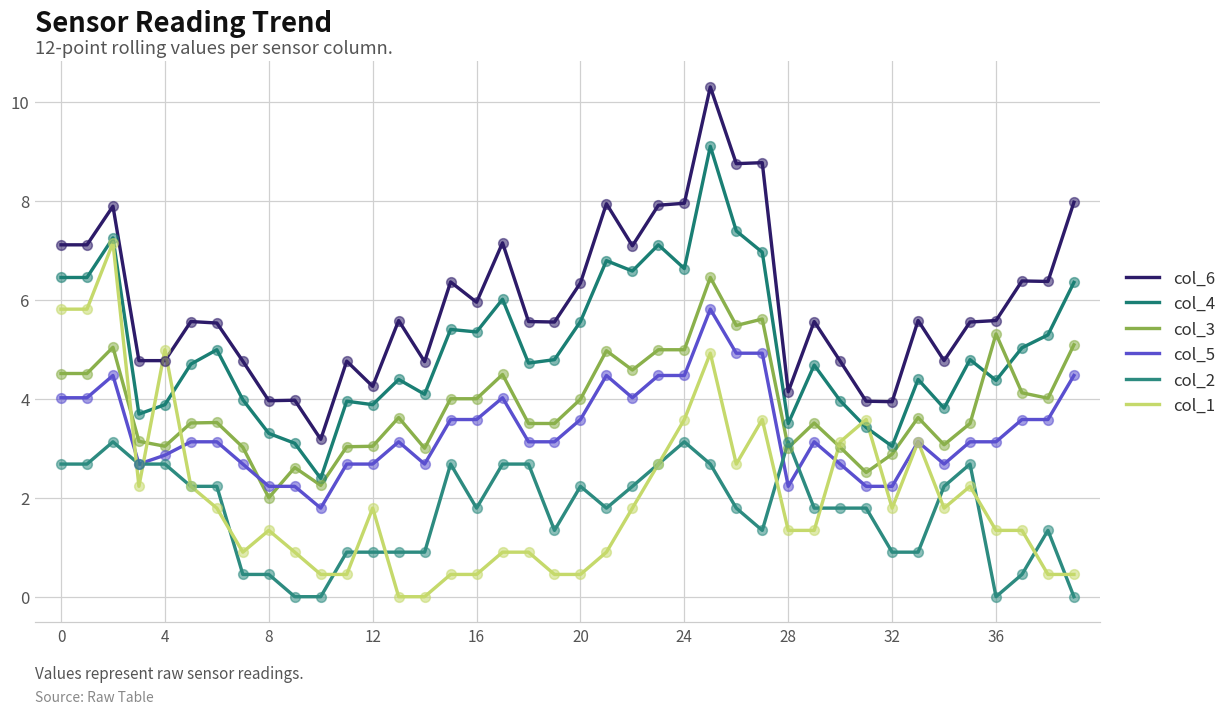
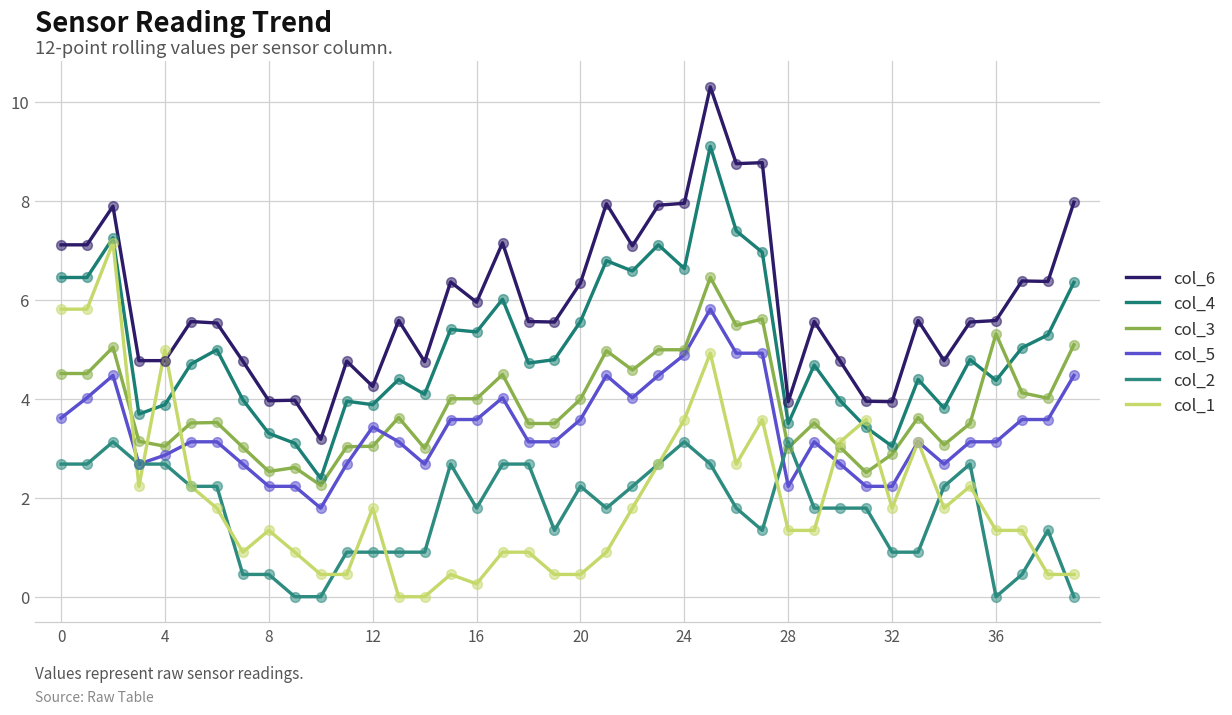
  {
    "col_6": {
      "0": 7.1,
      "4": 4.8,
      "8": 4.0,
      "12": 4.3,
      "16": 6.0,
      "20": 6.3,
      "24": 8.0,
-     "28": 4.1,
+     "28": 3.9,
      "32": 3.9,
      "36": 5.6
    },
    "col_3": {
      "0": 4.5,
      "4": 3.0,
-     "8": 2.0,
+     "8": 2.5,
      "12": 3.0,
      "16": 4.0,
      "20": 4.0,
      "24": 5.0,
      "28": 3.0,
      "32": 2.9,
      "36": 5.3
    },
    "col_5": {
-     "0": 4.0,
+     "0": 3.6,
      "4": 2.9,
      "8": 2.2,
-     "12": 2.7,
+     "12": 3.4,
      "16": 3.6,
      "20": 3.6,
-     "24": 4.5,
+     "24": 4.9,
      "28": 2.2,
      "32": 2.2,
      "36": 3.1
    },
    "col_1": {
      "0": 5.8,
      "4": 5.0,
      "8": 1.3,
      "12": 1.8,
-     "16": 0.5,
+     "16": 0.3,
      "20": 0.5,
      "24": 3.6,
      "28": 1.3,
      "32": 1.8,
      "36": 1.3
    }
  }
